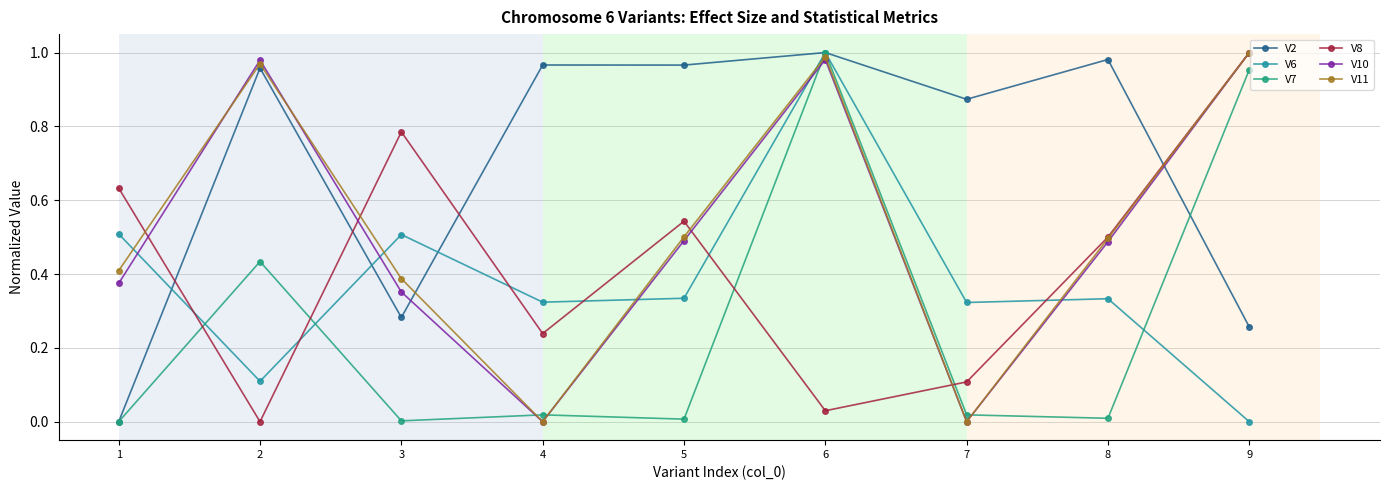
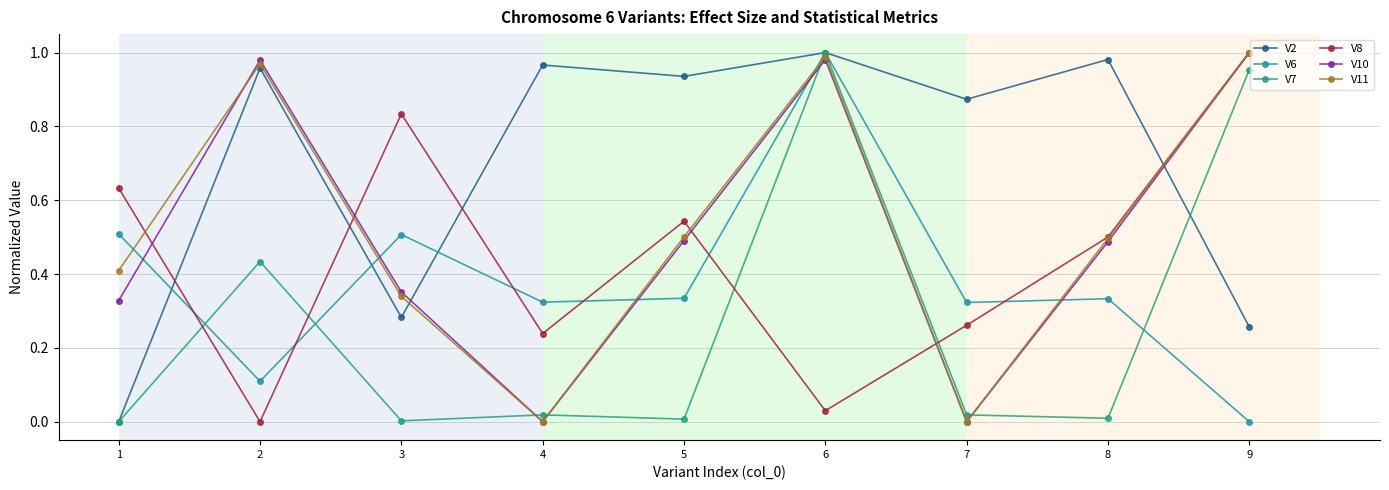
  {
    "V2": {
      "2": 0.96,
      "3": 0.28,
      "4": 0.97,
-     "5": 0.97,
+     "5": 0.94,
      "7": 0.87,
      "8": 0.98,
      "9": 0.26
    },
    "V8": {
      "1": 0.63,
      "2": 0.00,
-     "3": 0.79,
+     "3": 0.83,
      "4": 0.24,
      "5": 0.54,
      "6": 0.03,
-     "7": 0.11
+     "7": 0.26
    },
    "V10": {
-     "1": 0.37,
+     "1": 0.33,
      "2": 0.98,
      "3": 0.35,
      "5": 0.49,
      "6": 0.98,
      "8": 0.49
    },
    "V11": {
      "1": 0.41,
      "2": 0.97,
-     "3": 0.39,
+     "3": 0.34,
      "5": 0.50,
      "6": 0.99
    }
  }
